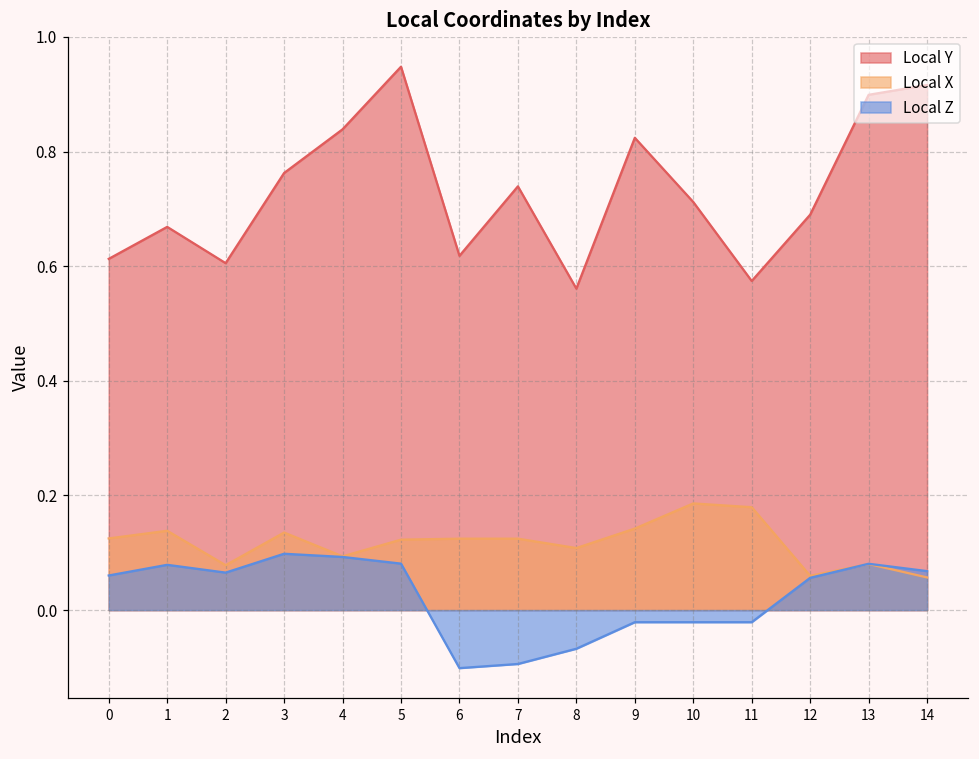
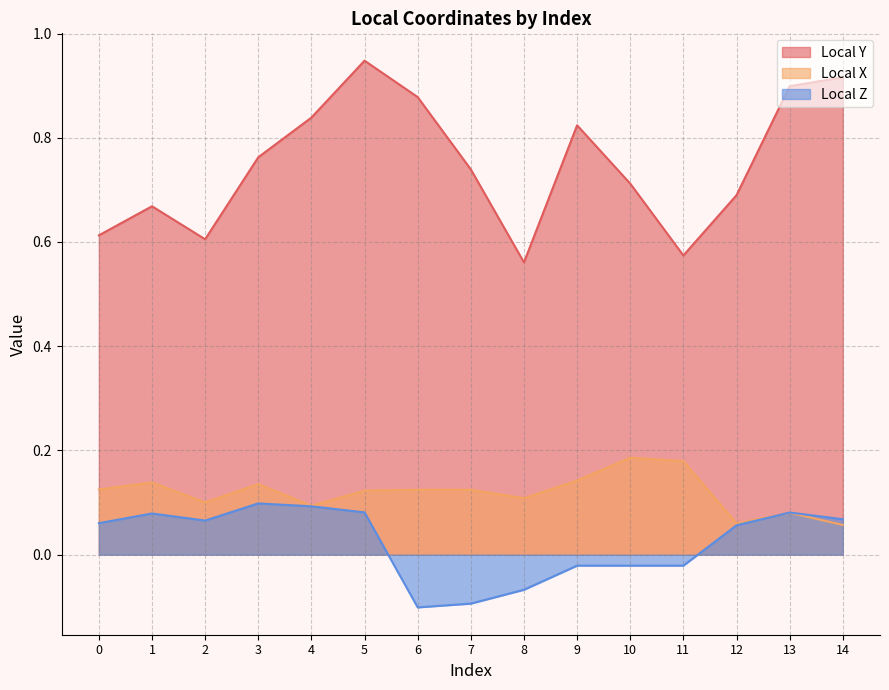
  {
    "Local Y": {
      "0": 0.61,
      "1": 0.67,
      "2": 0.61,
      "3": 0.76,
      "4": 0.84,
      "5": 0.95,
-     "6": 0.62,
+     "6": 0.88,
      "7": 0.74,
      "8": 0.56,
      "9": 0.82,
      "10": 0.71,
      "11": 0.57,
      "12": 0.69
    },
    "Local X": {
      "0": 0.13,
      "1": 0.14,
-     "2": 0.08,
+     "2": 0.10,
      "3": 0.14,
      "5": 0.12,
      "6": 0.12,
      "7": 0.12,
      "8": 0.11,
      "9": 0.14,
      "10": 0.19,
      "11": 0.18,
      "14": 0.06
    }
  }
